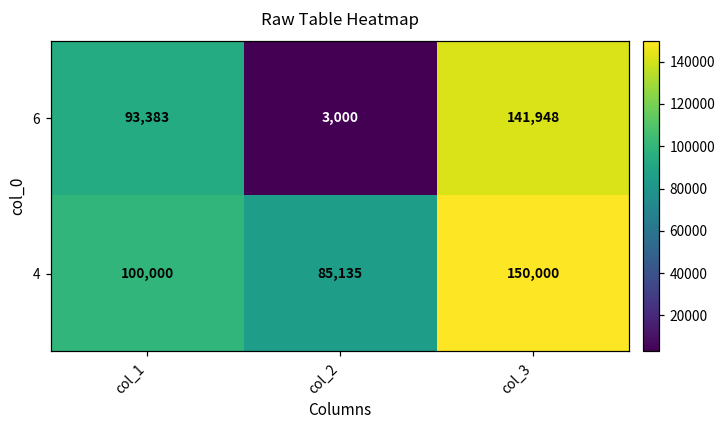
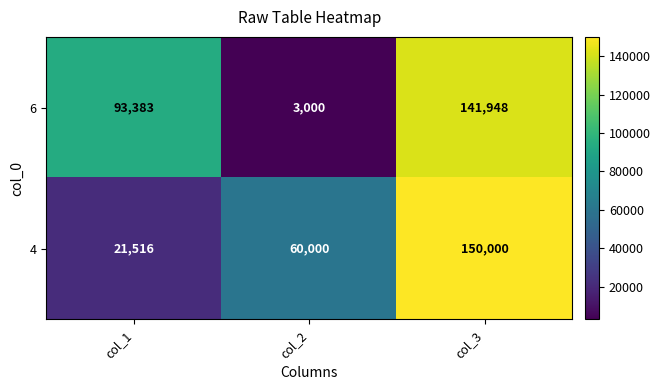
  {
    "6": {
      "col_1": "93,383",
      "col_2": "3,000",
      "col_3": "141,948"
    },
    "4": {
-     "col_1": "100,000",
-     "col_2": "85,135",
+     "col_1": "21,516",
+     "col_2": "60,000",
      "col_3": "150,000"
    }
  }
